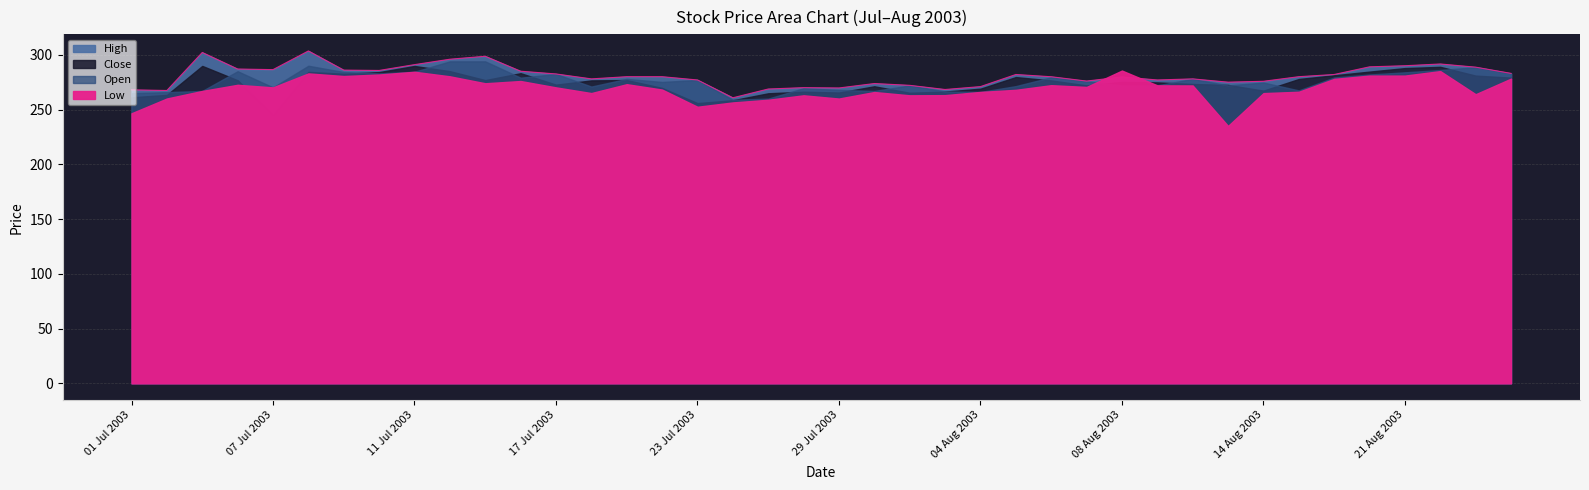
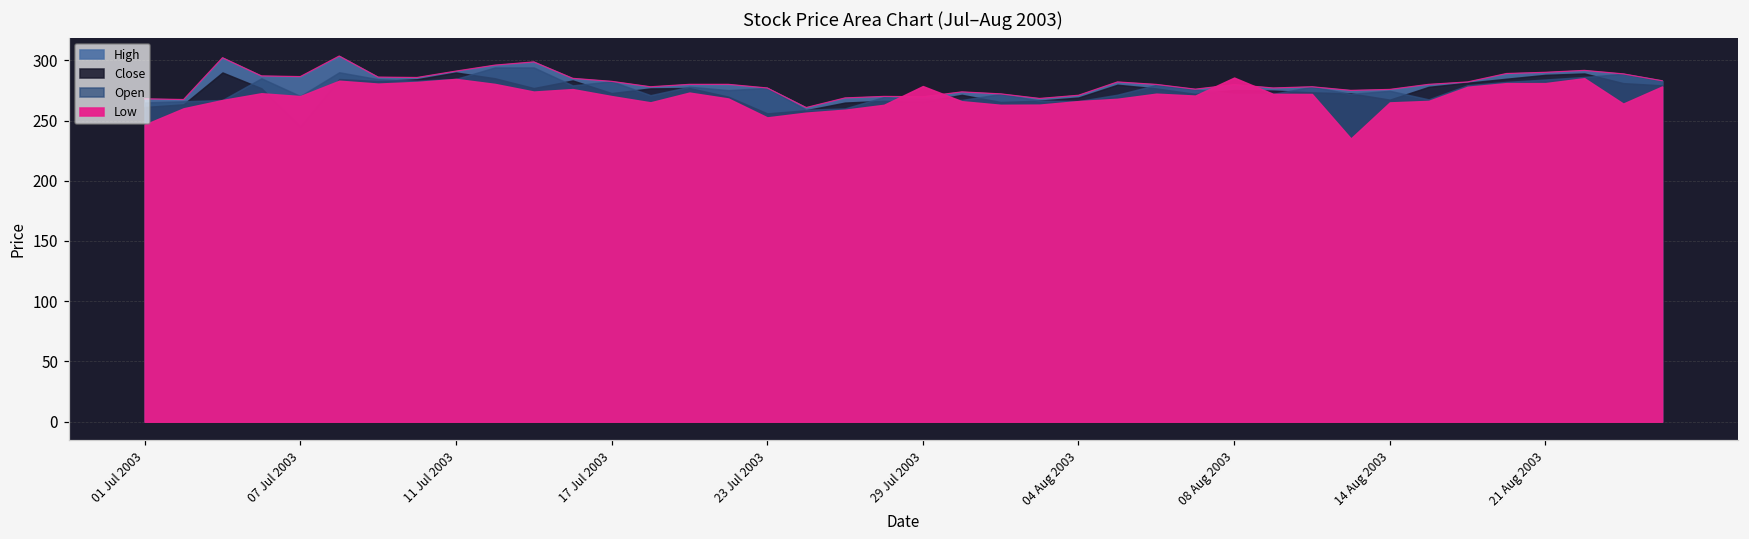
  {
    "Close": {
      "07 Jul 2003": 245,
      "17 Jul 2003": 273,
      "23 Jul 2003": 256,
      "29 Jul 2003": 266,
      "08 Aug 2003": 275
    },
    "Low": {
      "01 Jul 2003": 247,
      "17 Jul 2003": 270,
      "23 Jul 2003": 253,
-     "29 Jul 2003": 260,
+     "29 Jul 2003": 279,
      "08 Aug 2003": 286,
      "21 Aug 2003": 281
    }
  }
